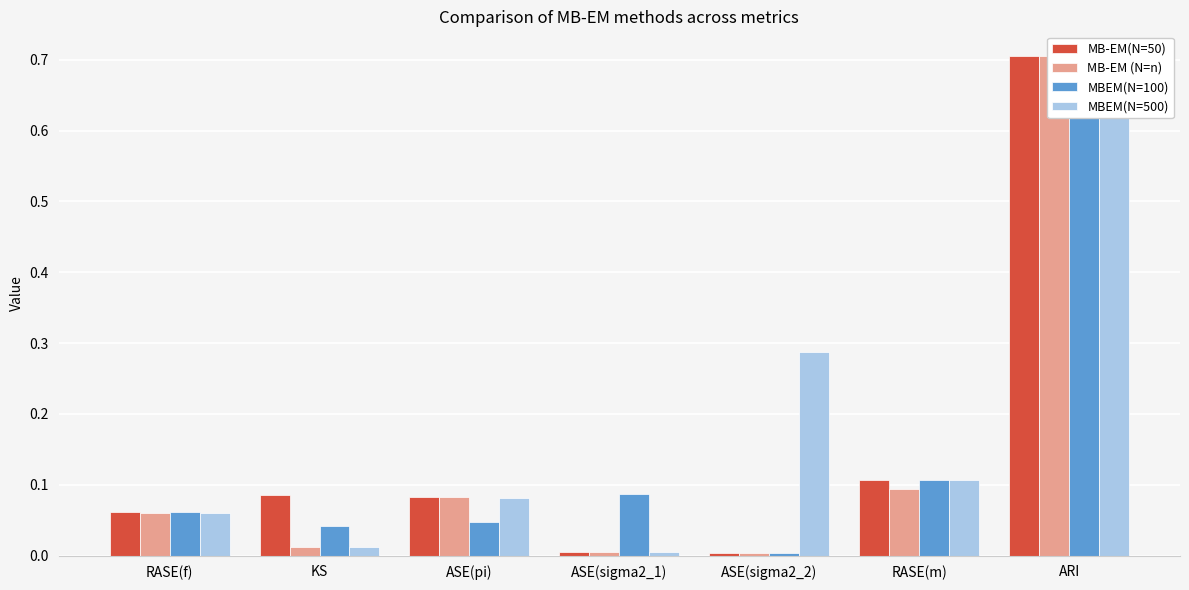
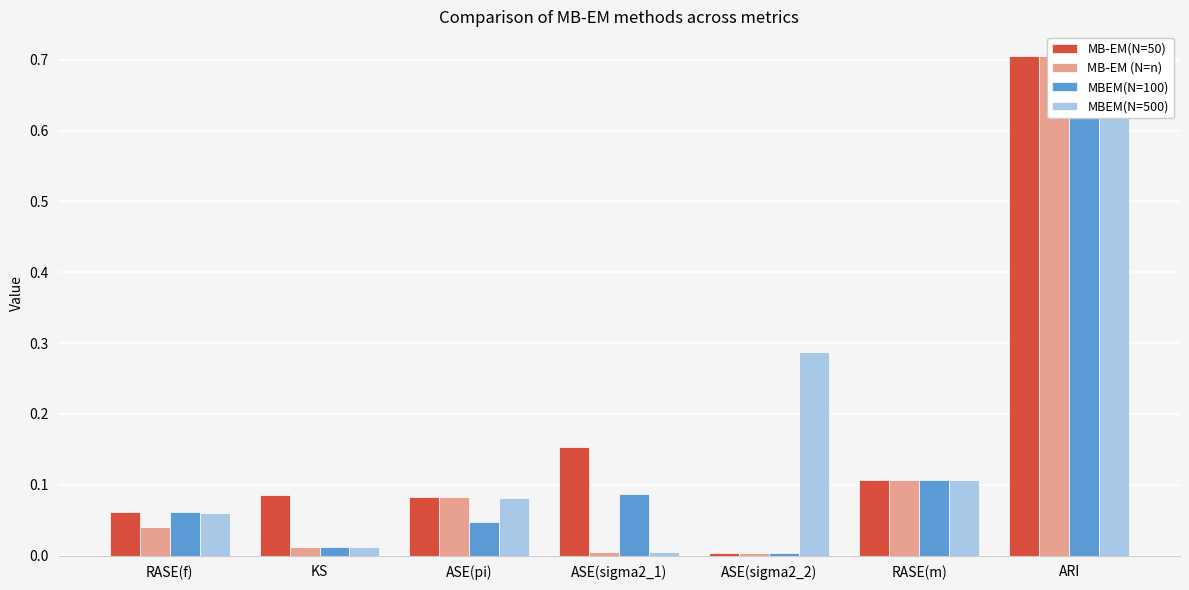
  {
    "MB-EM(N=50)": {
      "RASE(f)": 0.06,
      "KS": 0.09,
      "ASE(pi)": 0.08,
-     "ASE(sigma2_1)": 0.01,
+     "ASE(sigma2_1)": 0.15,
      "ASE(sigma2_2)": 0.00,
      "RASE(m)": 0.11,
      "ARI": 0.71
    },
    "MB-EM (N=n)": {
-     "RASE(f)": 0.06,
+     "RASE(f)": 0.04,
      "KS": 0.01,
      "ASE(pi)": 0.08,
      "ASE(sigma2_1)": 0.01,
      "ASE(sigma2_2)": 0.00,
-     "RASE(m)": 0.09
+     "RASE(m)": 0.11
    },
    "MBEM(N=100)": {
      "RASE(f)": 0.06,
-     "KS": 0.04,
+     "KS": 0.01,
      "ASE(pi)": 0.05,
      "ASE(sigma2_1)": 0.09,
      "ASE(sigma2_2)": 0.00,
      "RASE(m)": 0.11
    },
    "MBEM(N=500)": {
      "RASE(f)": 0.06,
      "KS": 0.01,
      "ASE(pi)": 0.08,
      "ASE(sigma2_1)": 0.01,
      "ASE(sigma2_2)": 0.29,
      "RASE(m)": 0.11
    }
  }
